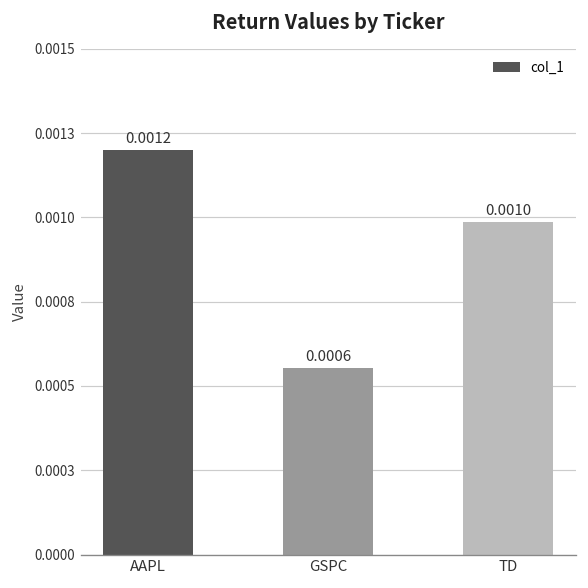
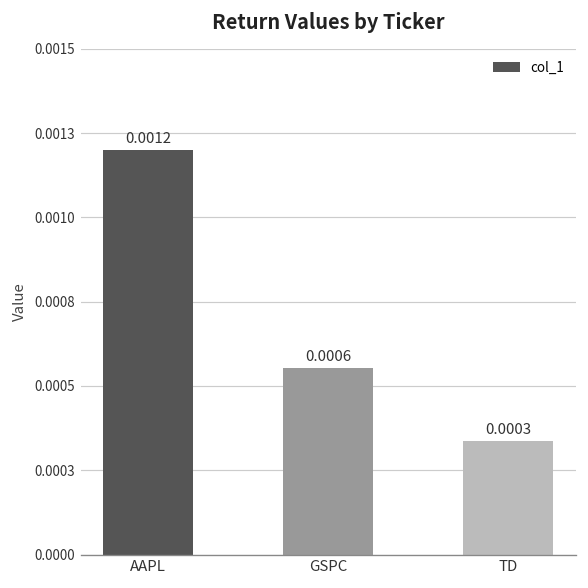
  {
    "AAPL": 0.0012,
    "GSPC": 0.0006,
-   "TD": 0.0010
+   "TD": 0.0003
  }
